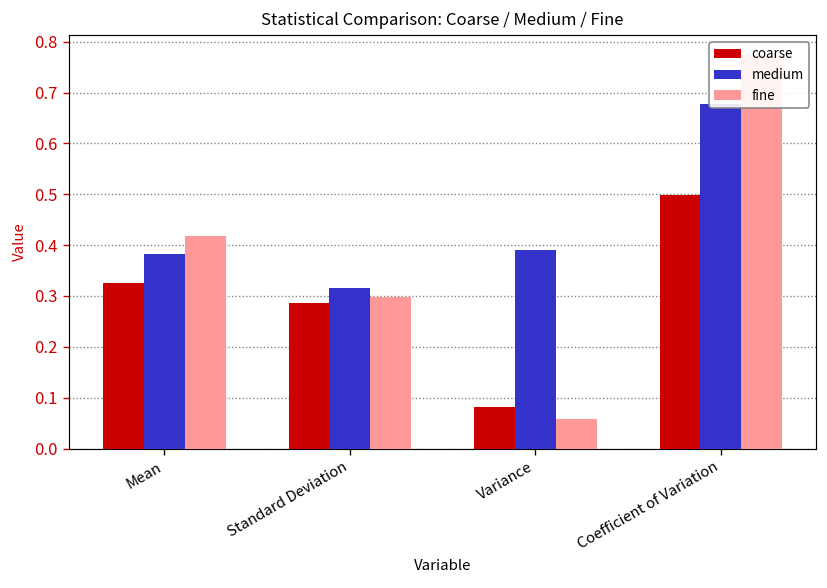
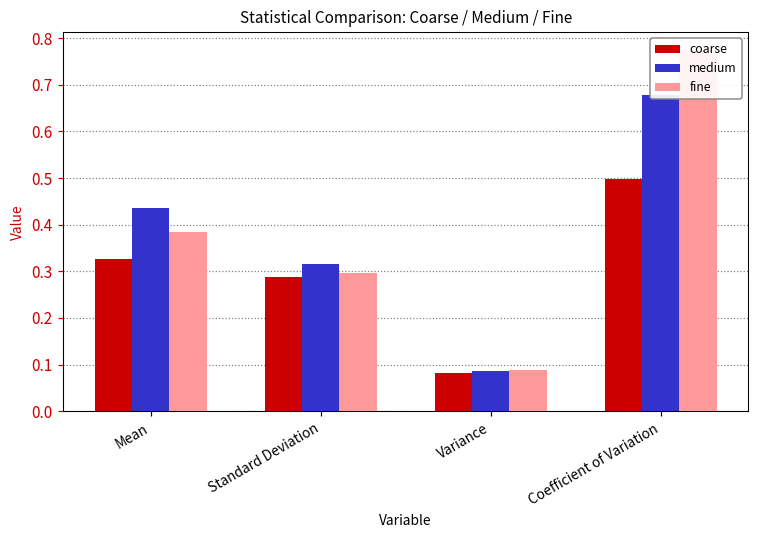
  {
    "coarse": {
      "Mean": 0.33,
      "Standard Deviation": 0.29,
      "Variance": 0.08,
      "Coefficient of Variation": 0.50
    },
    "medium": {
-     "Mean": 0.38,
+     "Mean": 0.44,
      "Standard Deviation": 0.32,
-     "Variance": 0.39,
+     "Variance": 0.09,
      "Coefficient of Variation": 0.68
    },
    "fine": {
-     "Mean": 0.42,
+     "Mean": 0.38,
      "Standard Deviation": 0.30,
-     "Variance": 0.06
+     "Variance": 0.09
    }
  }
